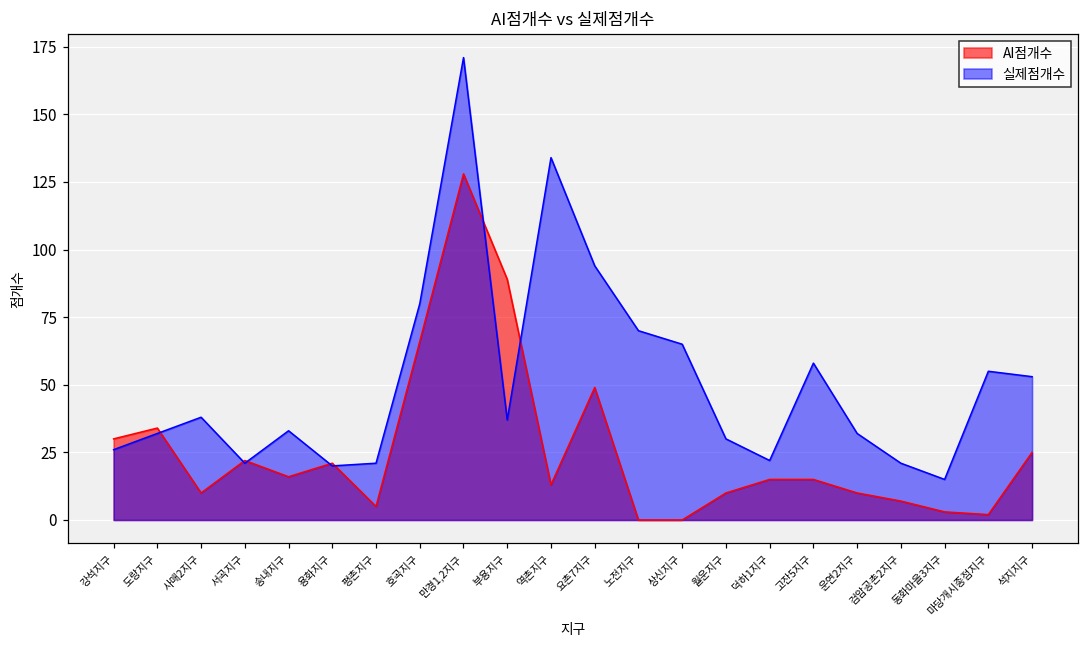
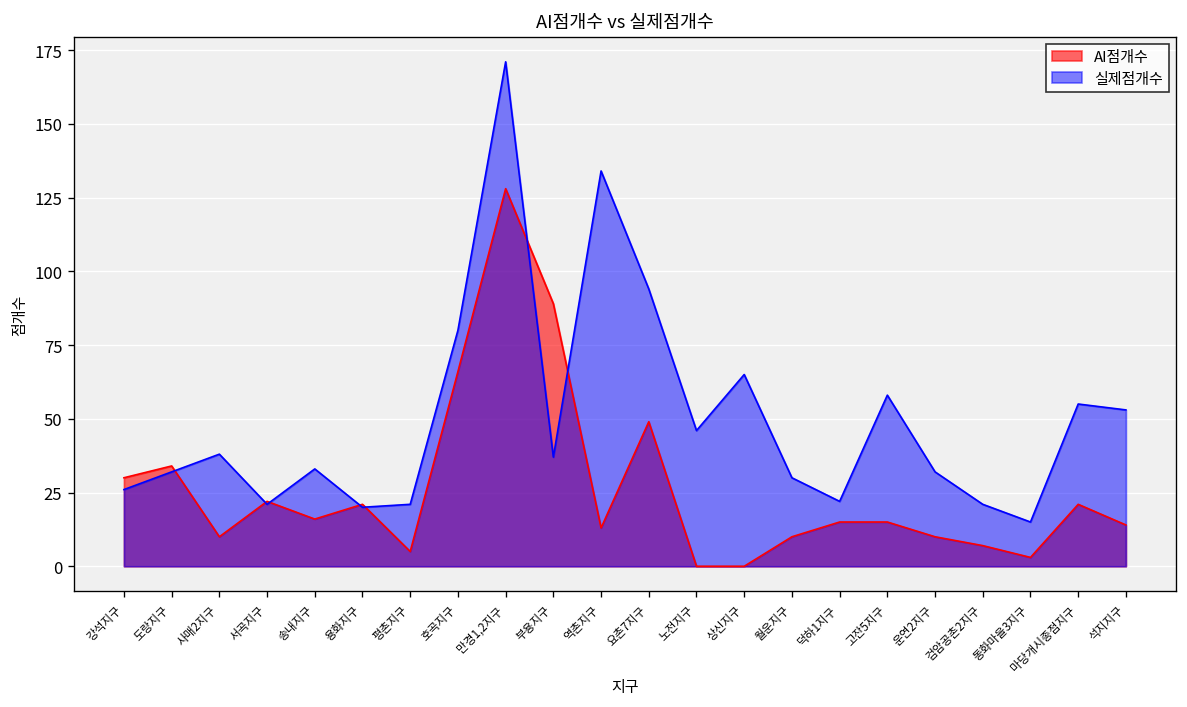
  {
    "AI점개수": {
      "강석지구": 30,
      "도랑지구": 34,
      "사매2지구": 10,
      "송내지구": 16,
      "평촌지구": 5,
      "호곡지구": 66,
      "만경1,2지구": 128,
      "부용지구": 89,
      "역촌지구": 13,
      "요촌7지구": 49,
      "노전지구": 0,
      "상신지구": 0,
      "월운지구": 10,
      "덕하1지구": 15,
      "고잔5지구": 15,
      "운연2지구": 10,
      "검암공촌2지구": 7,
      "동화마을3지구": 3,
-     "마당개시종점지구": 2,
-     "석지지구": 25
+     "마당개시종점지구": 21,
+     "석지지구": 14
    },
    "실제점개수": {
      "강석지구": 26,
      "도랑지구": 32,
      "사매2지구": 38,
      "송내지구": 33,
      "평촌지구": 21,
      "호곡지구": 80,
      "만경1,2지구": 171,
      "부용지구": 37,
      "역촌지구": 134,
      "요촌7지구": 94,
-     "노전지구": 70,
+     "노전지구": 46,
      "상신지구": 65,
      "월운지구": 30,
      "덕하1지구": 22,
      "고잔5지구": 58,
      "운연2지구": 32,
      "검암공촌2지구": 21,
      "동화마을3지구": 15,
      "마당개시종점지구": 55,
      "석지지구": 53
    }
  }
